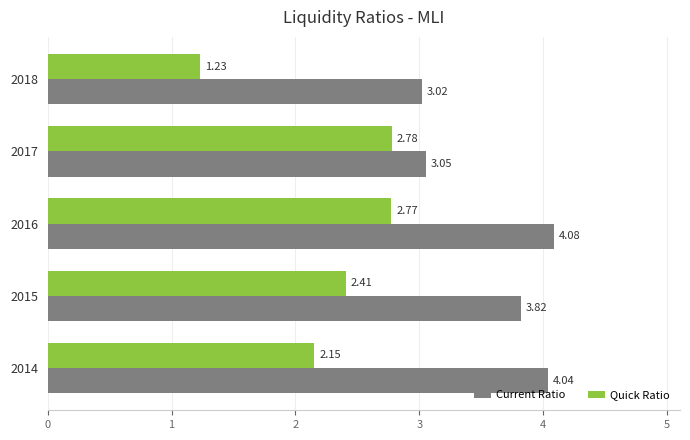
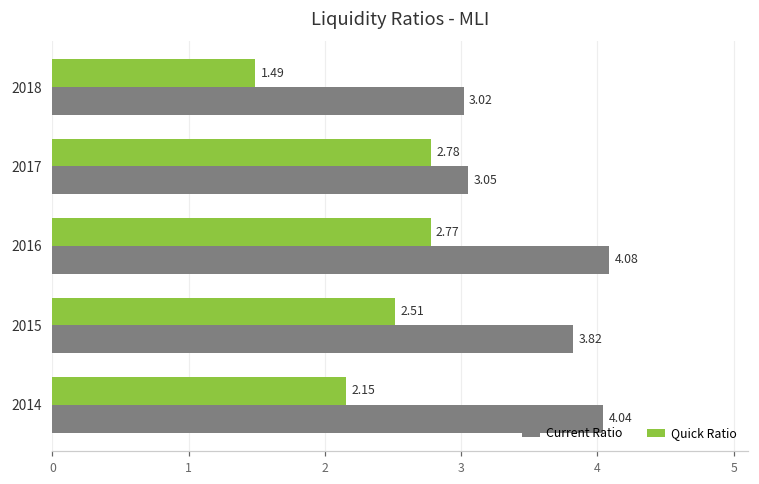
  {
    "Current Ratio": {
      "2018": 3.02,
      "2017": 3.05,
      "2016": 4.08,
      "2015": 3.82,
      "2014": 4.04
    },
    "Quick Ratio": {
-     "2018": 1.23,
+     "2018": 1.49,
      "2017": 2.78,
      "2016": 2.77,
-     "2015": 2.41,
+     "2015": 2.51,
      "2014": 2.15
    }
  }
